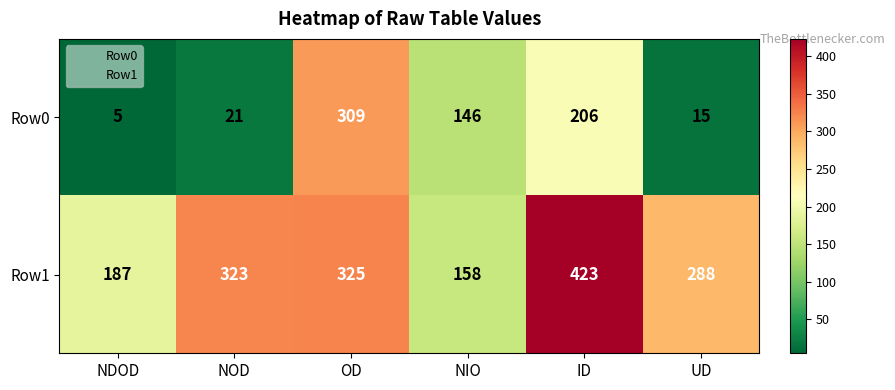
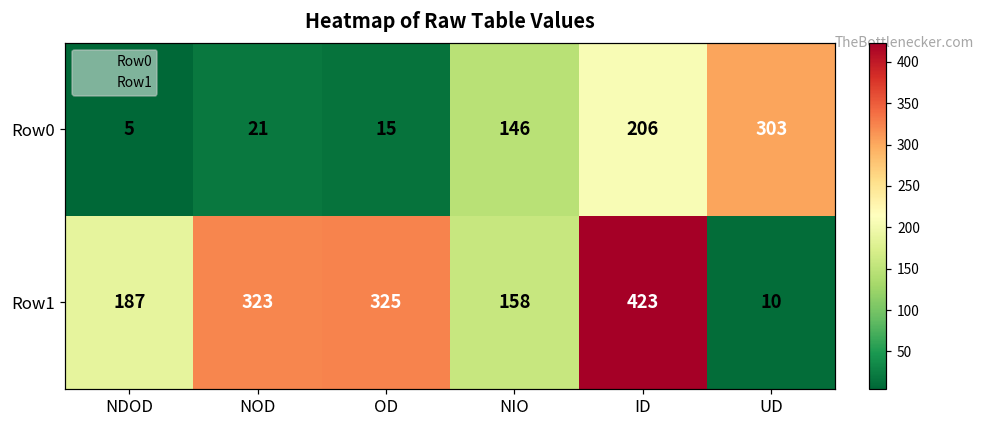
  {
    "Row0": {
      "NDOD": 5,
      "NOD": 21,
-     "OD": 309,
+     "OD": 15,
      "NIO": 146,
      "ID": 206,
-     "UD": 15
+     "UD": 303
    },
    "Row1": {
      "NDOD": 187,
      "NOD": 323,
      "OD": 325,
      "NIO": 158,
      "ID": 423,
-     "UD": 288
+     "UD": 10
    }
  }
